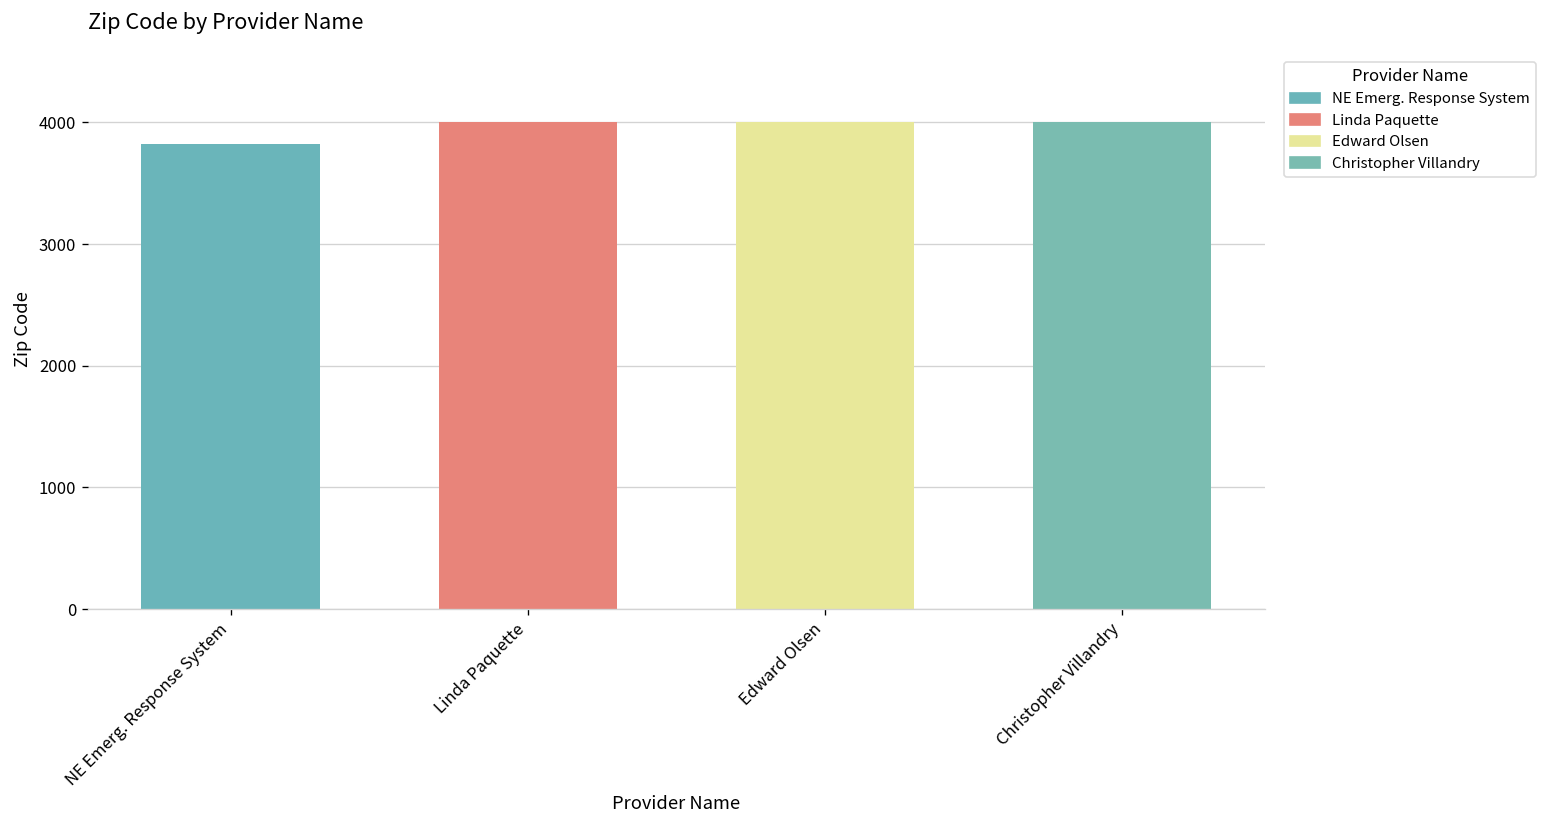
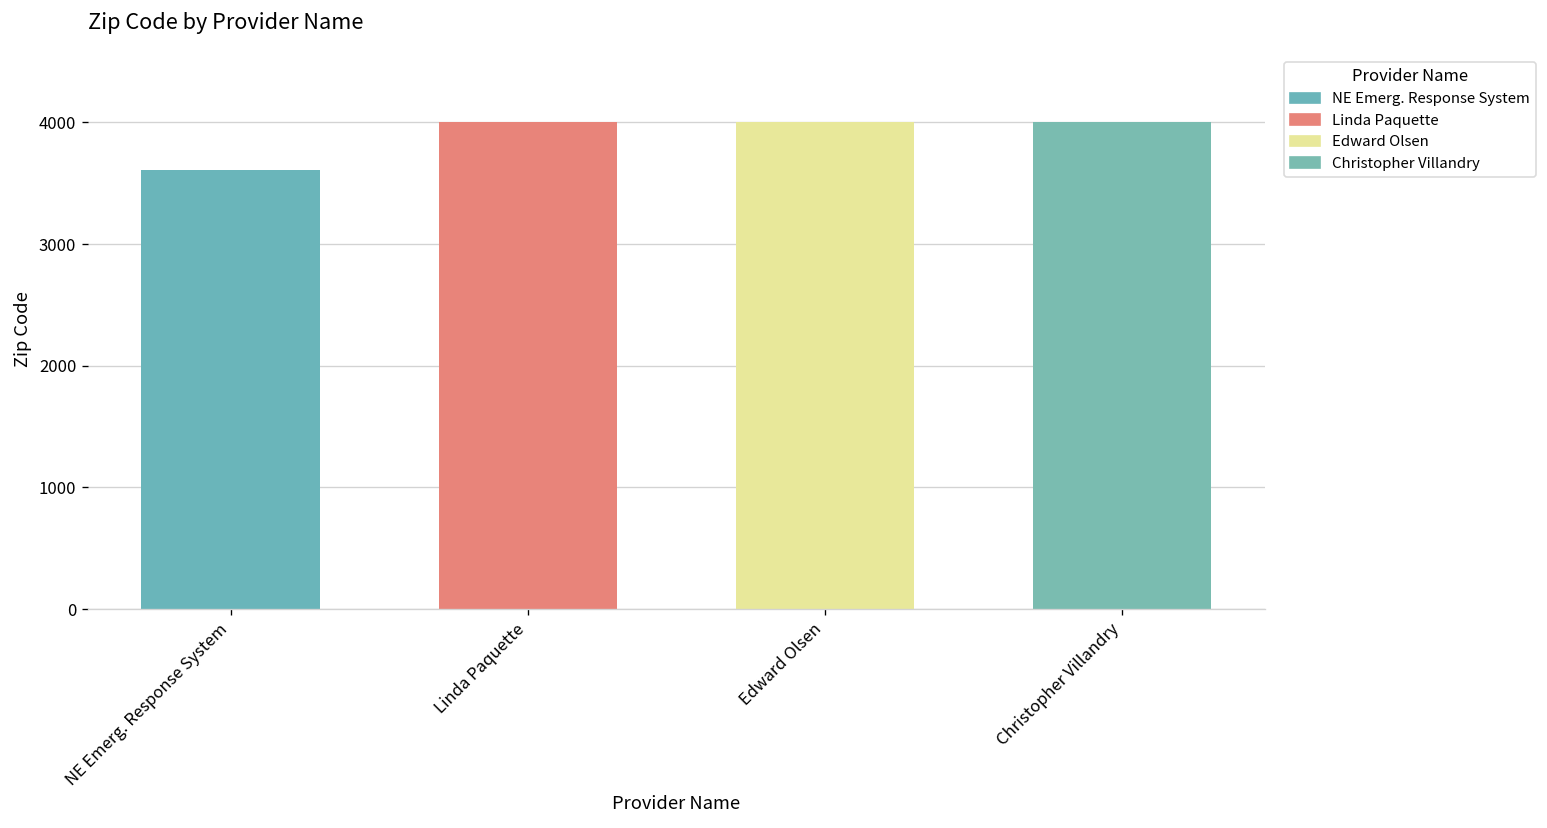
  {
-   "NE Emerg. Response System": 3820,
+   "NE Emerg. Response System": 3610,
    "Linda Paquette": 4010,
    "Edward Olsen": 4010,
    "Christopher Villandry": 4010
  }
